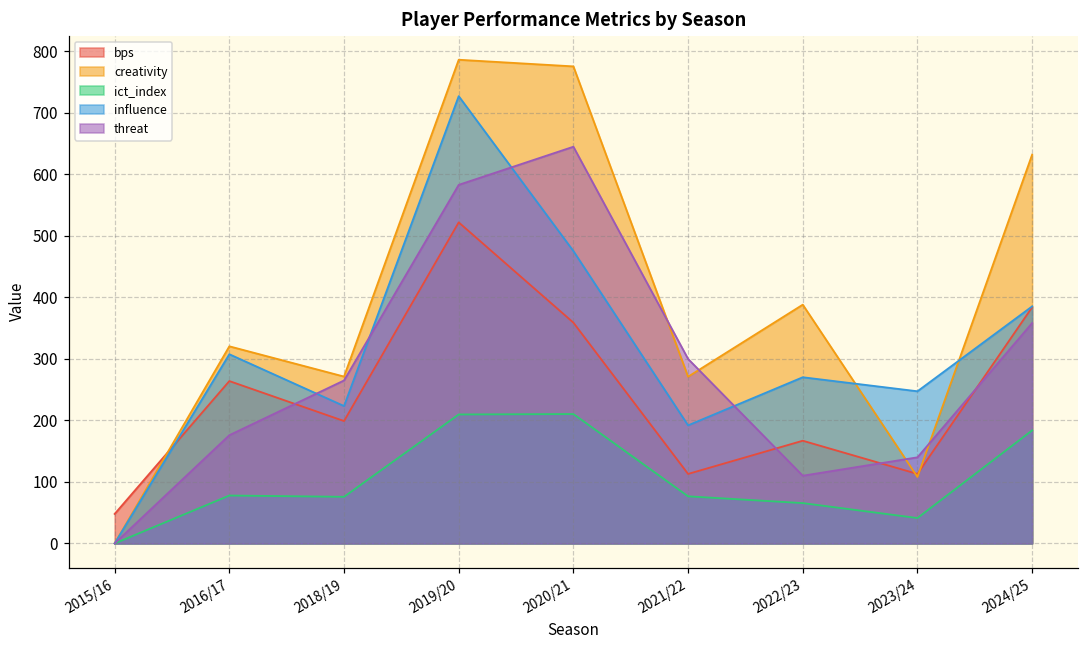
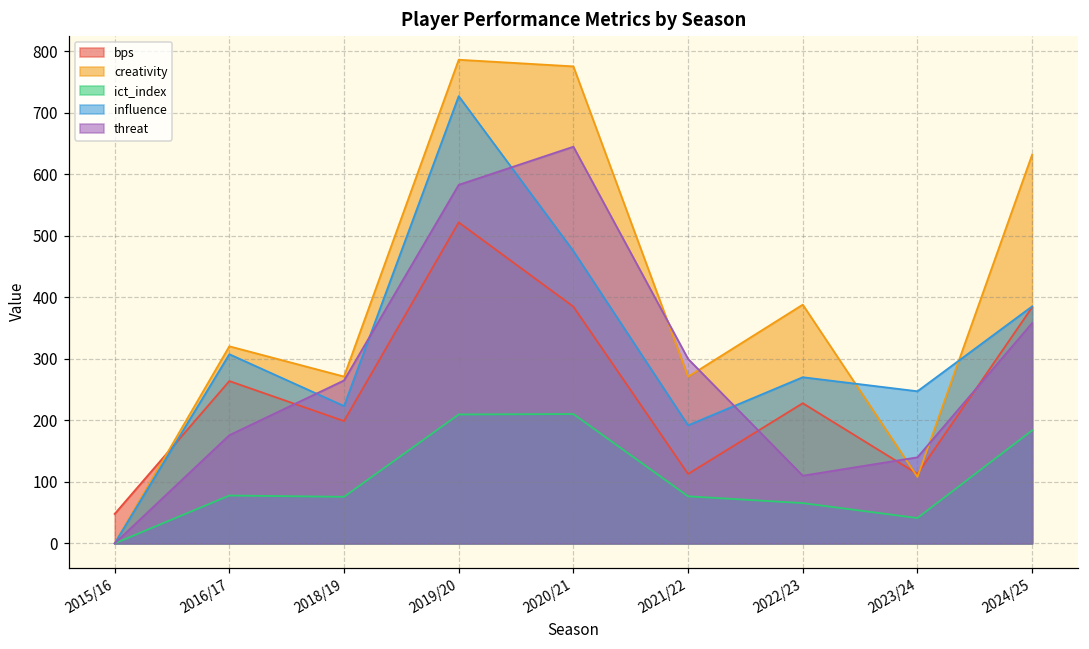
  {
    "bps": {
      "2015/16": 50,
      "2016/17": 260,
      "2018/19": 200,
      "2019/20": 520,
-     "2020/21": 360,
+     "2020/21": 390,
      "2021/22": 110,
-     "2022/23": 170,
+     "2022/23": 230,
      "2023/24": 110
    },
    "creativity": {
      "2016/17": 320,
      "2018/19": 270,
      "2019/20": 790,
      "2020/21": 780,
      "2021/22": 270,
      "2022/23": 390,
      "2023/24": 110,
      "2024/25": 630
    },
    "ict_index": {
      "2016/17": 80,
      "2018/19": 80,
      "2019/20": 210,
      "2020/21": 210,
      "2021/22": 80,
      "2022/23": 70,
      "2023/24": 40,
      "2024/25": 180
    },
    "influence": {
      "2016/17": 310,
      "2018/19": 220,
      "2019/20": 730,
      "2020/21": 480,
      "2021/22": 190,
      "2022/23": 270,
      "2023/24": 250
    },
    "threat": {
      "2016/17": 180,
      "2018/19": 270,
      "2019/20": 580,
      "2020/21": 650,
      "2021/22": 300,
      "2022/23": 110,
      "2023/24": 140,
      "2024/25": 360
    }
  }
